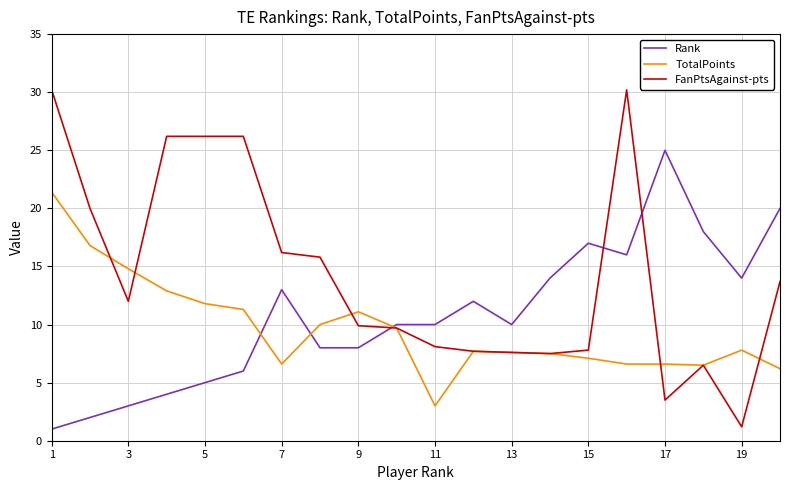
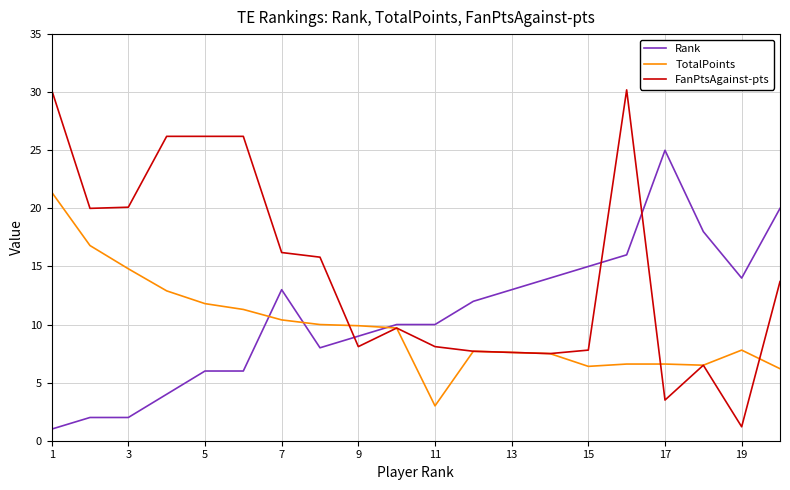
  {
    "Rank": {
      "1": 1,
-     "3": 3,
-     "5": 5,
+     "3": 2,
+     "5": 6,
      "7": 13,
-     "9": 8,
+     "9": 9,
      "11": 10,
-     "13": 10,
-     "15": 17,
+     "13": 13,
+     "15": 15,
      "17": 25,
      "19": 14
    },
    "TotalPoints": {
      "1": 21.4,
      "3": 14.8,
      "5": 11.8,
-     "7": 6.6,
-     "9": 11.1,
+     "7": 10.4,
+     "9": 9.9,
      "11": 3.0,
-     "15": 7.1,
+     "15": 6.4,
      "17": 6.6,
      "19": 7.8
    },
    "FanPtsAgainst-pts": {
      "1": 30.2,
-     "3": 12.0,
+     "3": 20.1,
      "5": 26.2,
      "7": 16.2,
-     "9": 9.9,
+     "9": 8.1,
      "11": 8.1,
      "15": 7.8,
      "17": 3.5,
      "19": 1.2
    }
  }
